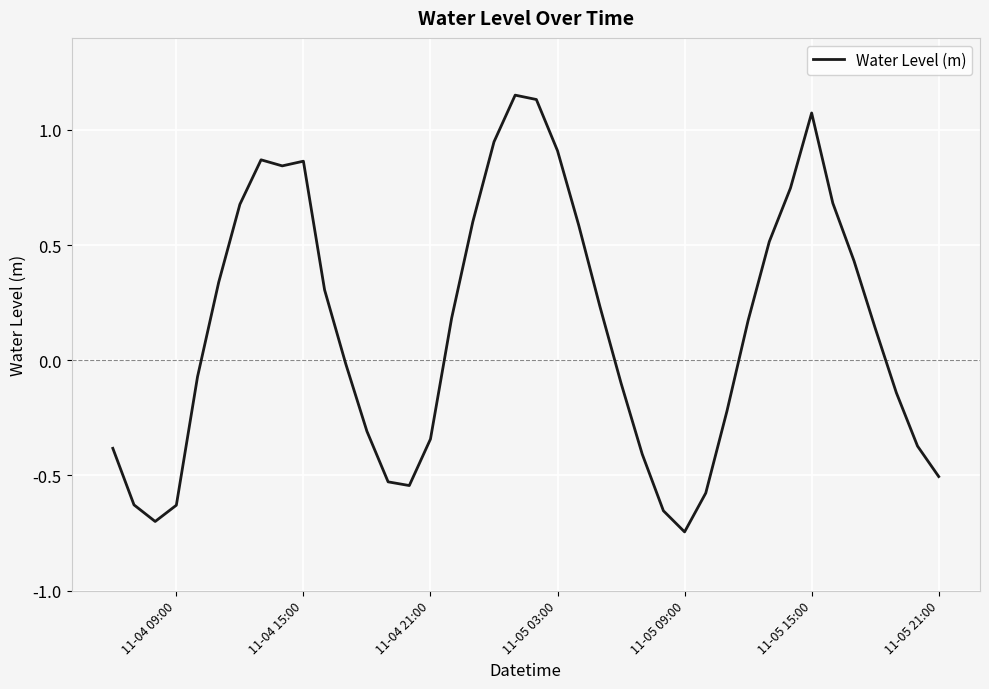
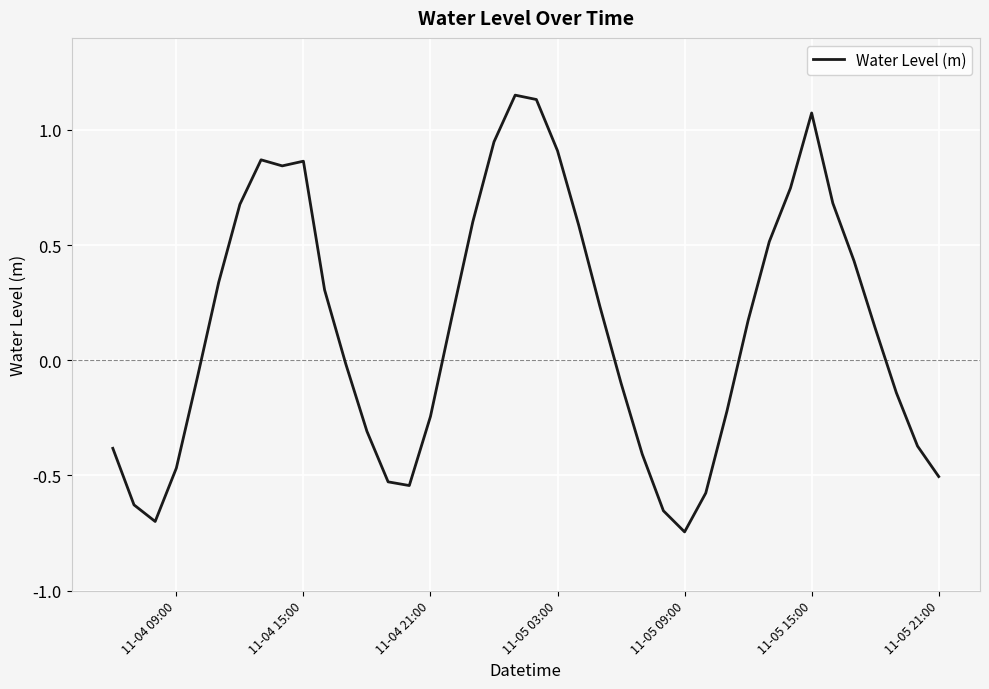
  {
-   "11-04 09:00": -0.63,
+   "11-04 09:00": -0.47,
    "11-04 15:00": 0.86,
-   "11-04 21:00": -0.34,
+   "11-04 21:00": -0.24,
    "11-05 03:00": 0.91,
    "11-05 09:00": -0.75,
    "11-05 15:00": 1.07,
    "11-05 21:00": -0.51
  }
